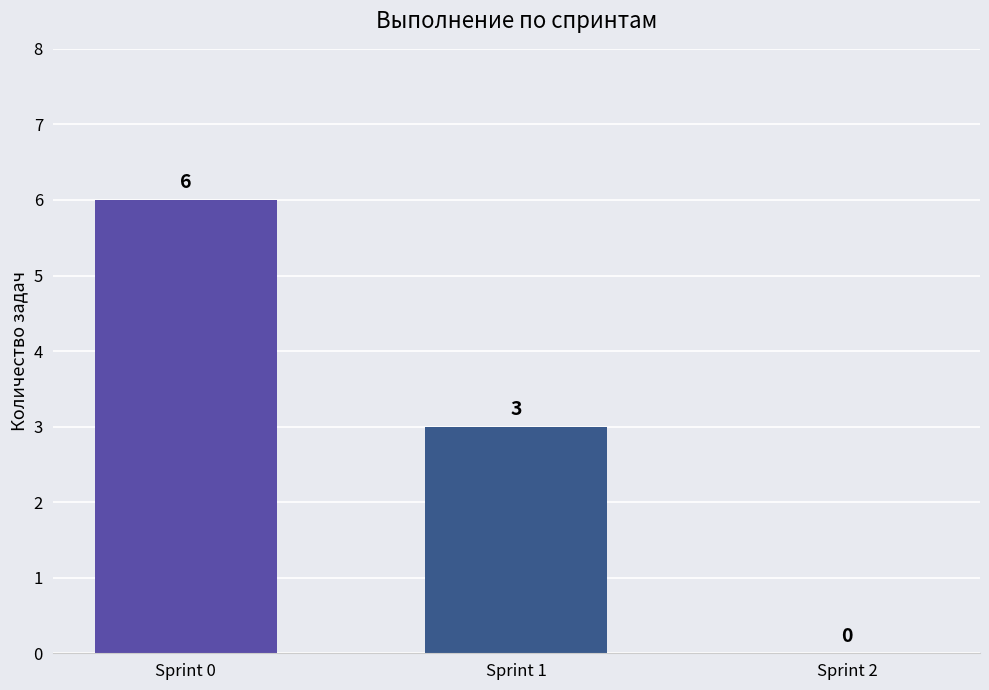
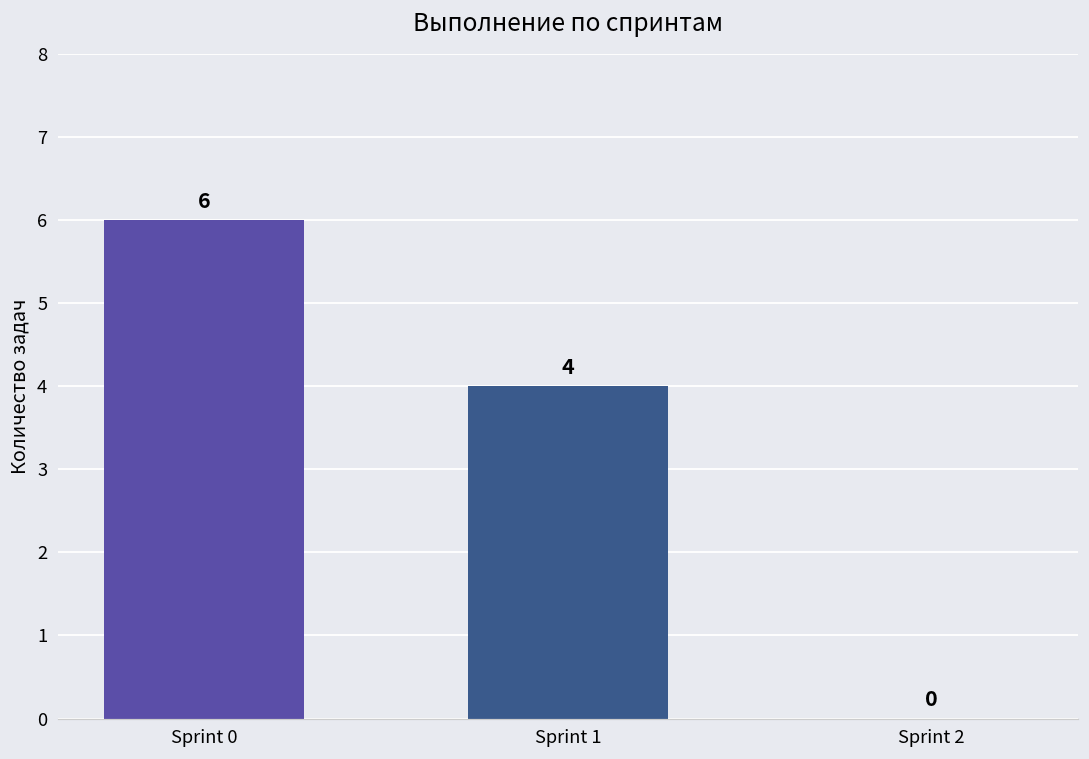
  {
    "Sprint 0": 6,
-   "Sprint 1": 3,
+   "Sprint 1": 4,
    "Sprint 2": 0
  }
